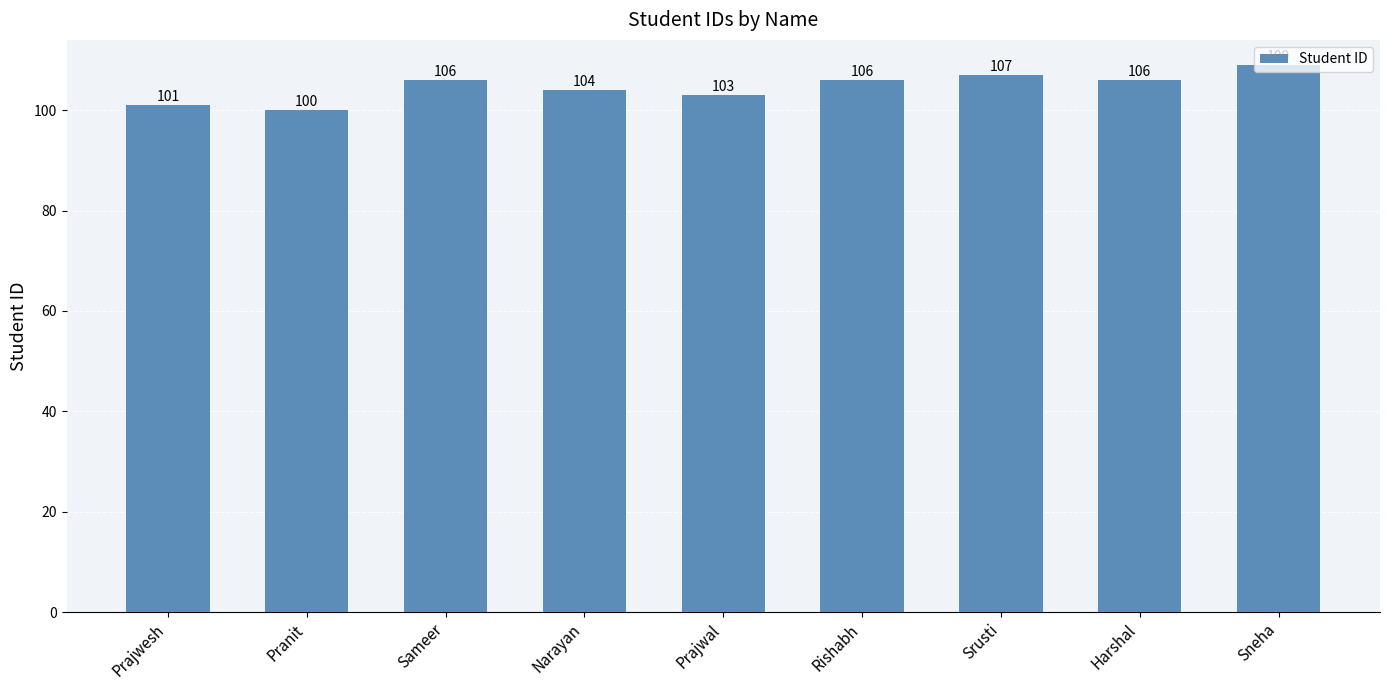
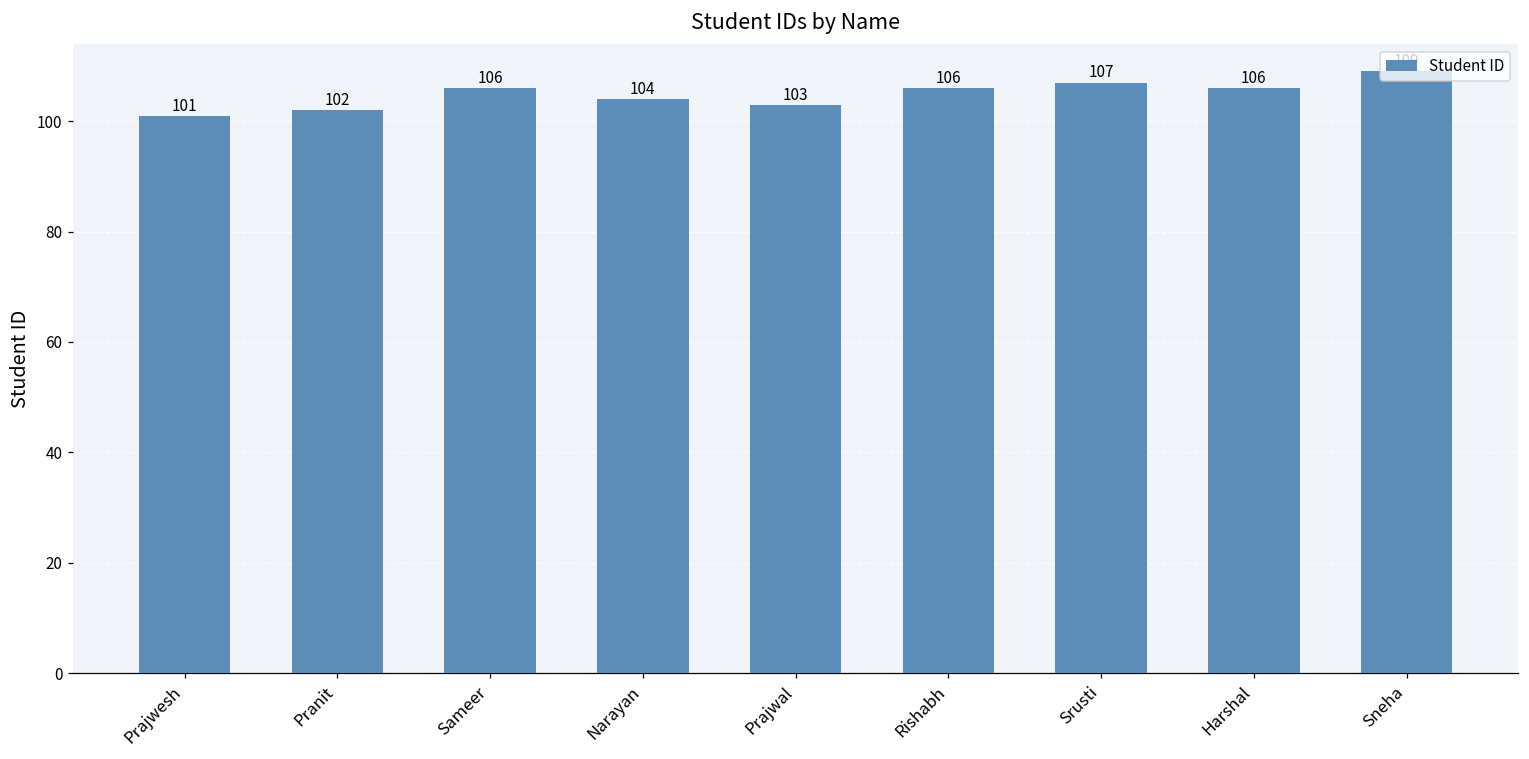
  {
    "Prajwesh": 101,
-   "Pranit": 100,
+   "Pranit": 102,
    "Sameer": 106,
    "Narayan": 104,
    "Prajwal": 103,
    "Rishabh": 106,
    "Srusti": 107,
    "Harshal": 106
  }
